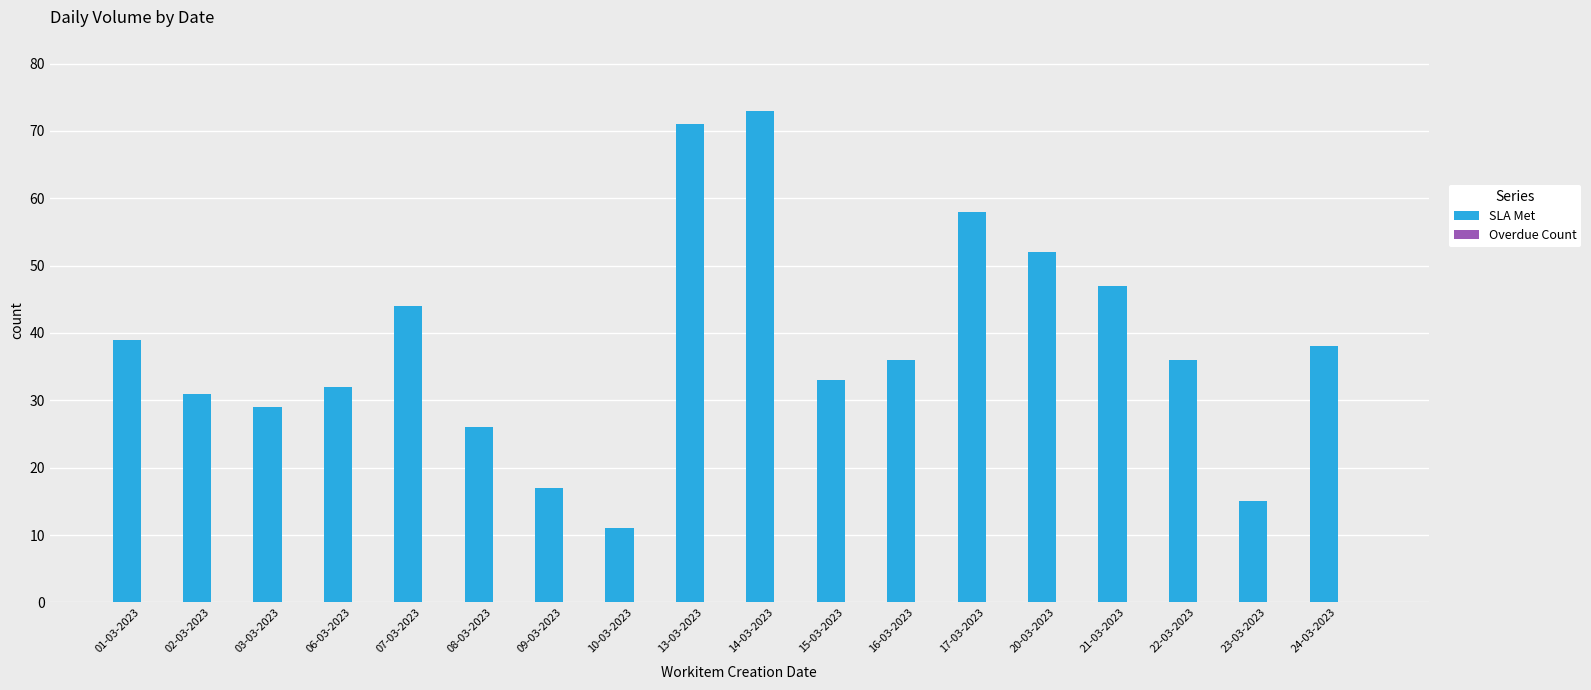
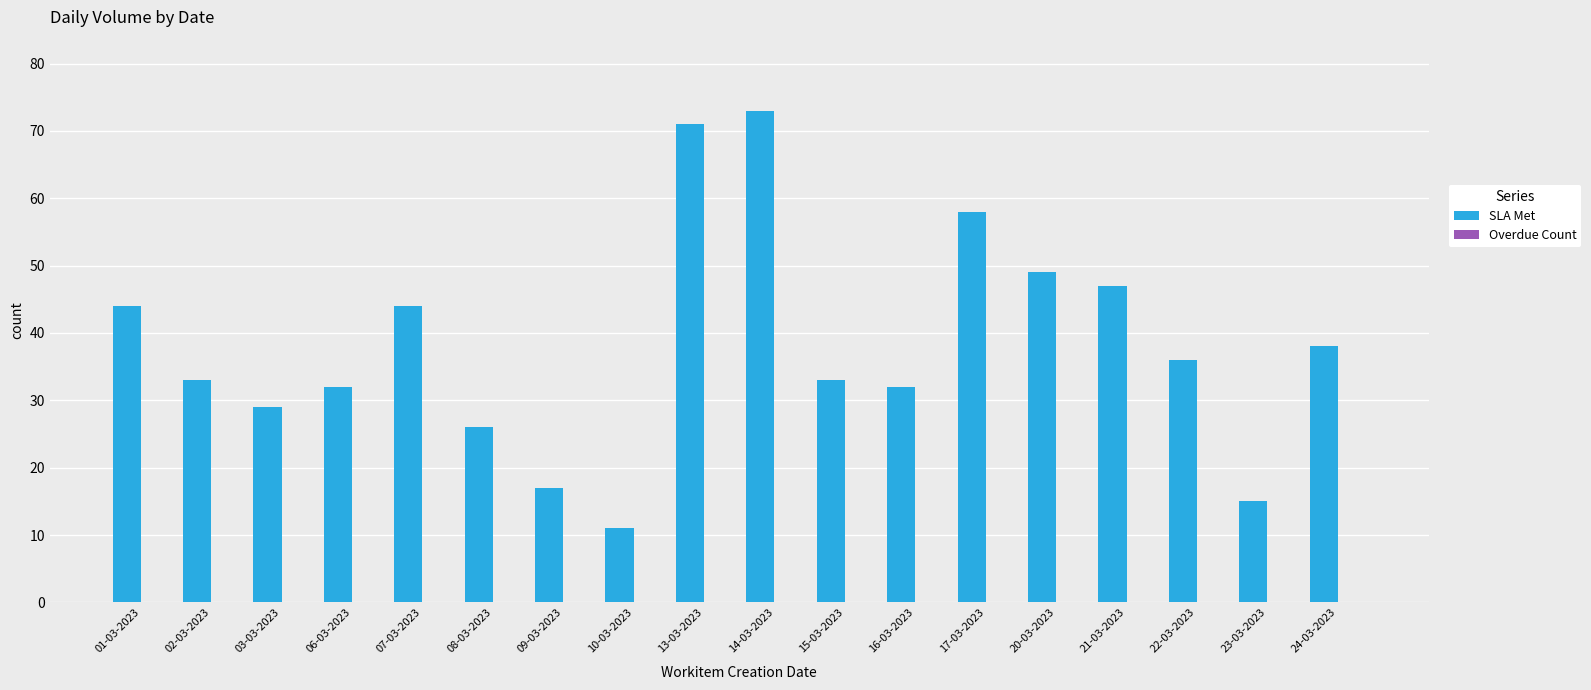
  {
    "SLA Met": {
-     "01-03-2023": 39,
-     "02-03-2023": 31,
+     "01-03-2023": 44,
+     "02-03-2023": 33,
      "03-03-2023": 29,
      "06-03-2023": 32,
      "07-03-2023": 44,
      "08-03-2023": 26,
      "09-03-2023": 17,
      "10-03-2023": 11,
      "13-03-2023": 71,
      "14-03-2023": 73,
      "15-03-2023": 33,
-     "16-03-2023": 36,
+     "16-03-2023": 32,
      "17-03-2023": 58,
-     "20-03-2023": 52,
+     "20-03-2023": 49,
      "21-03-2023": 47,
      "22-03-2023": 36,
      "23-03-2023": 15,
      "24-03-2023": 38
    },
    "Overdue Count": {
      "01-03-2023": 0,
      "02-03-2023": 0,
      "03-03-2023": 0,
      "06-03-2023": 0,
      "07-03-2023": 0,
      "08-03-2023": 0,
      "09-03-2023": 0,
      "10-03-2023": 0,
      "13-03-2023": 0,
      "14-03-2023": 0,
      "15-03-2023": 0,
      "16-03-2023": 0,
      "17-03-2023": 0,
      "20-03-2023": 0,
      "21-03-2023": 0,
      "22-03-2023": 0,
      "23-03-2023": 0,
      "24-03-2023": 0
    }
  }
